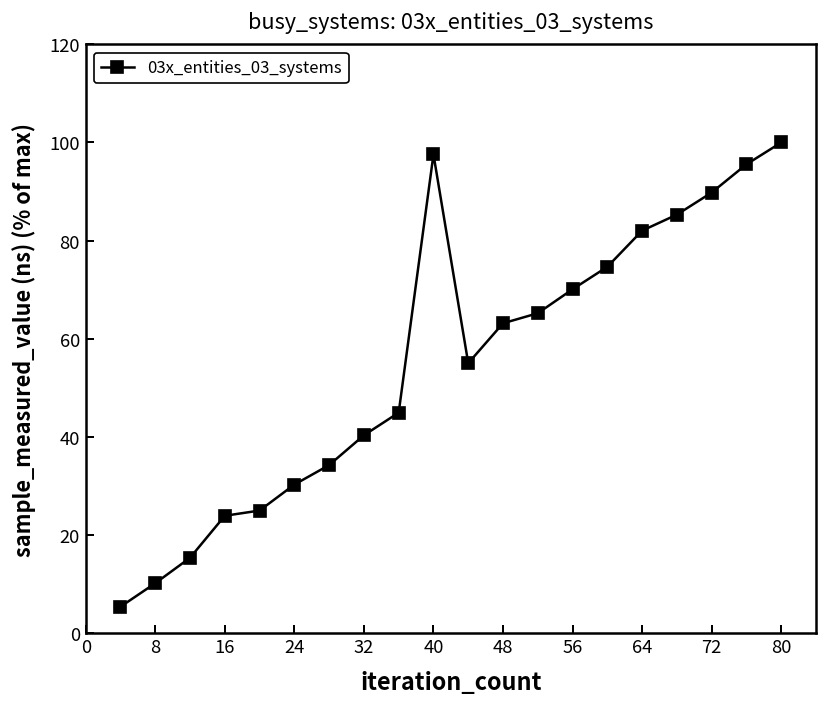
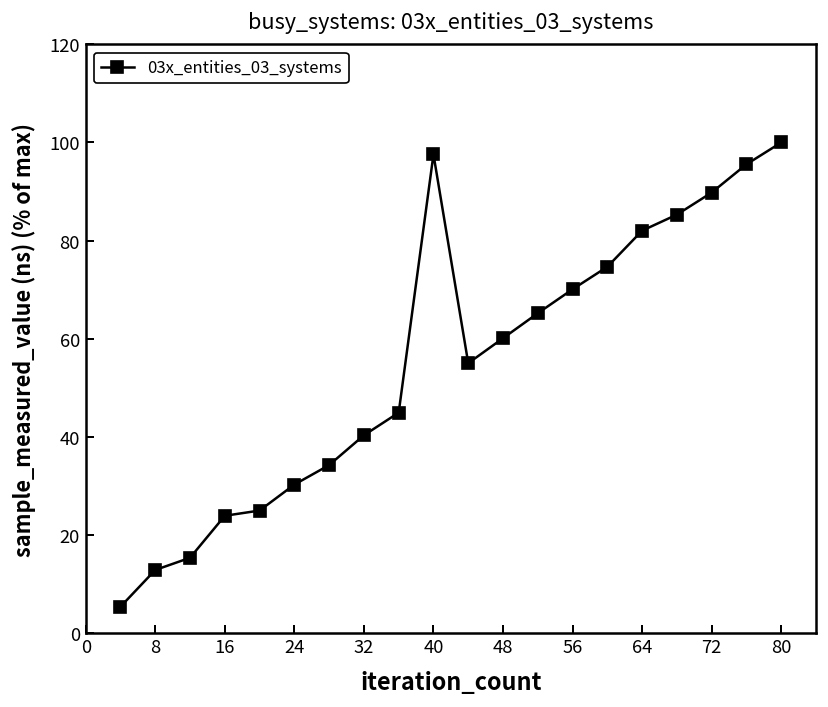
  {
-   "8": 10,
+   "8": 13,
    "16": 24,
    "24": 30,
    "32": 40,
    "40": 98,
-   "48": 63,
+   "48": 60,
    "56": 70,
    "64": 82,
    "72": 90,
    "80": 100
  }
